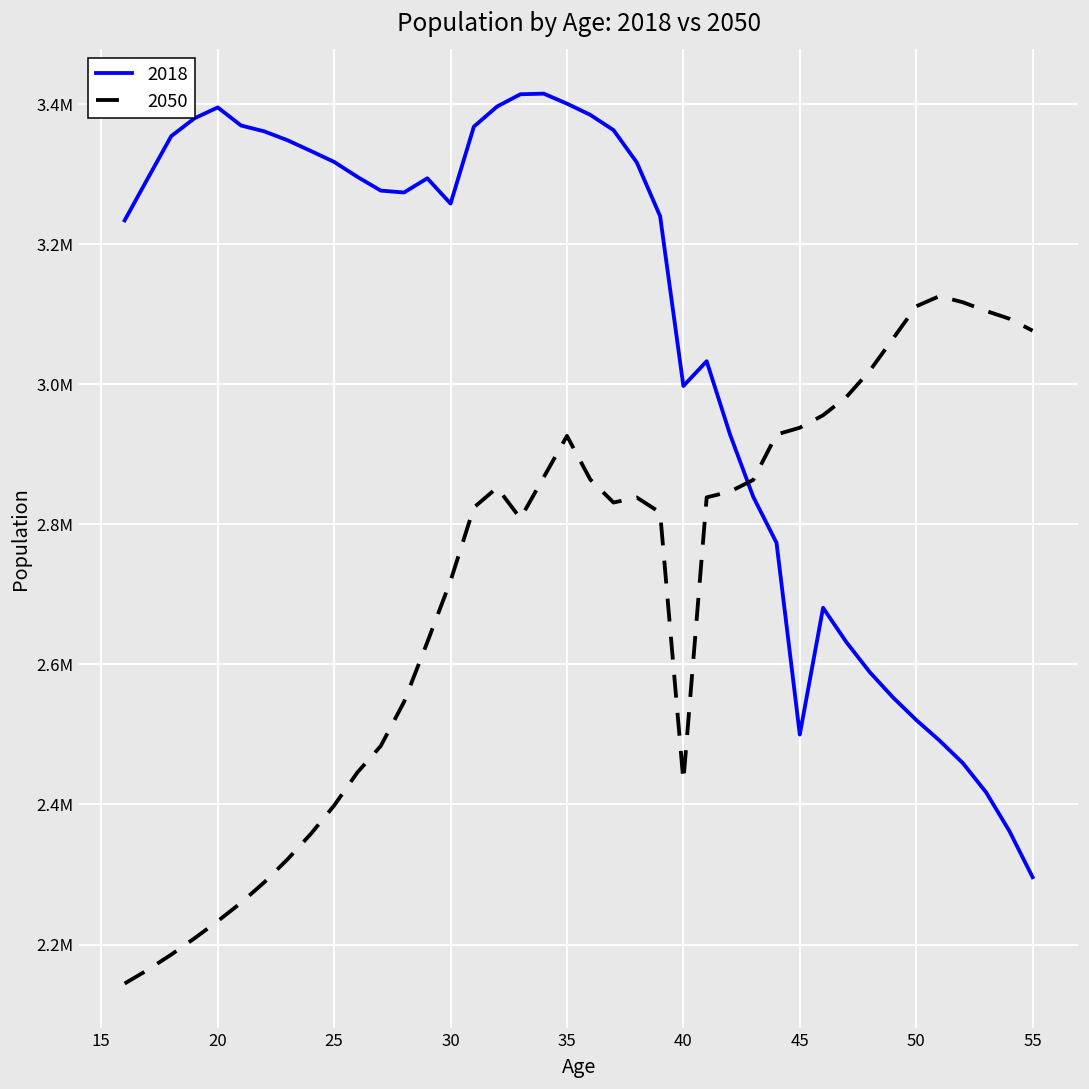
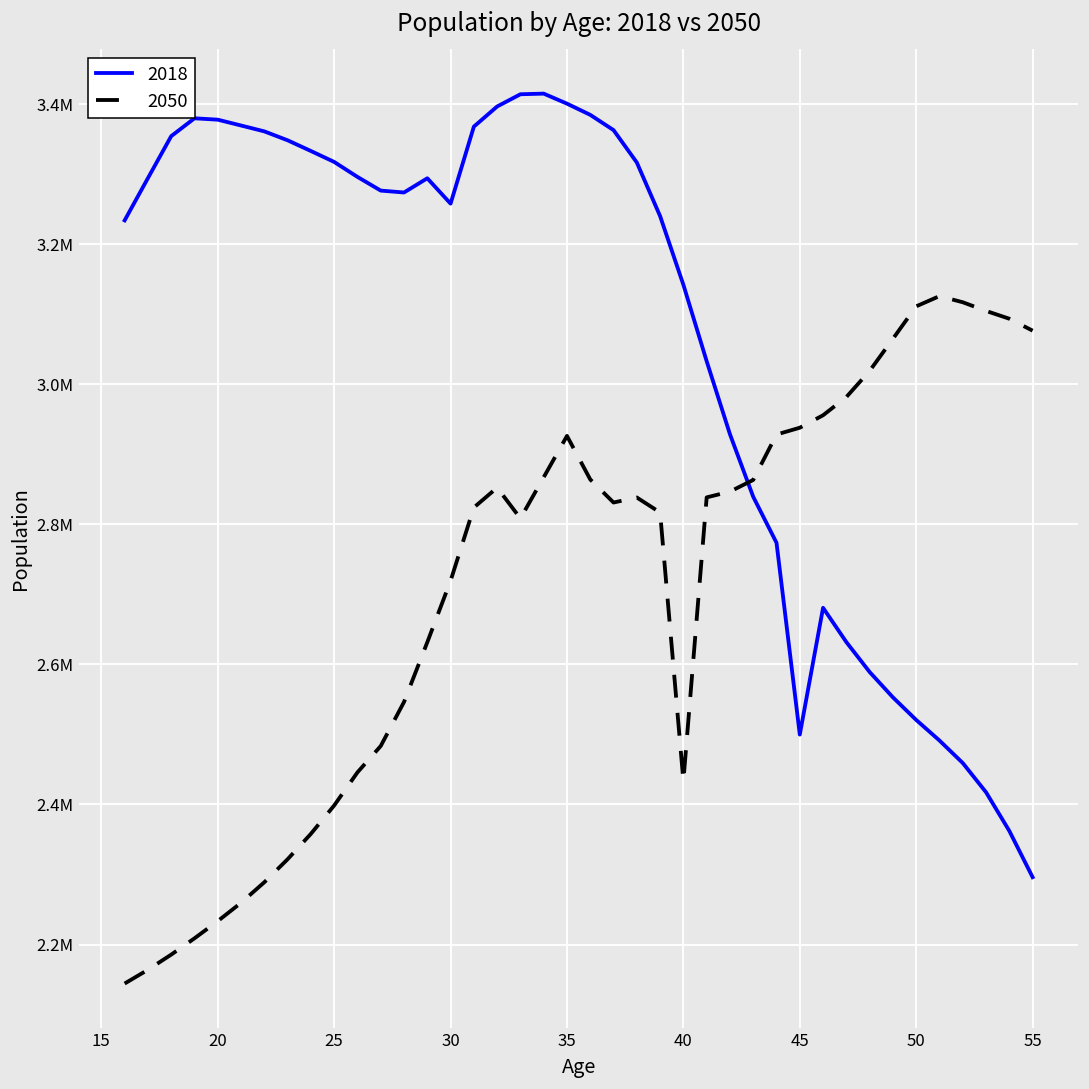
  {
    "2018": {
-     "20": 3400000,
+     "20": 3380000,
      "25": 3320000,
      "30": 3260000,
      "35": 3400000,
-     "40": 3000000,
+     "40": 3140000,
      "45": 2500000,
      "50": 2520000,
      "55": 2300000
    },
    "2050": {
      "20": 2230000,
      "25": 2400000,
      "30": 2720000,
      "35": 2930000,
      "40": 2430000,
      "45": 2940000,
      "50": 3110000,
      "55": 3080000
    }
  }
